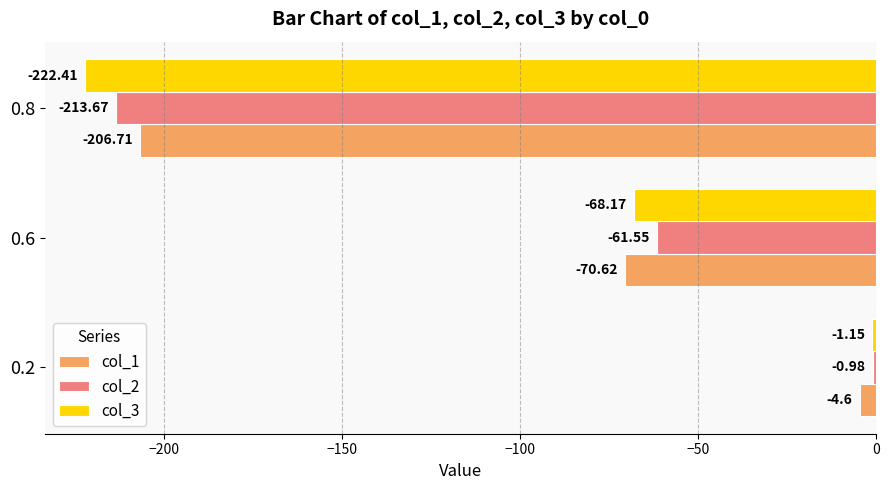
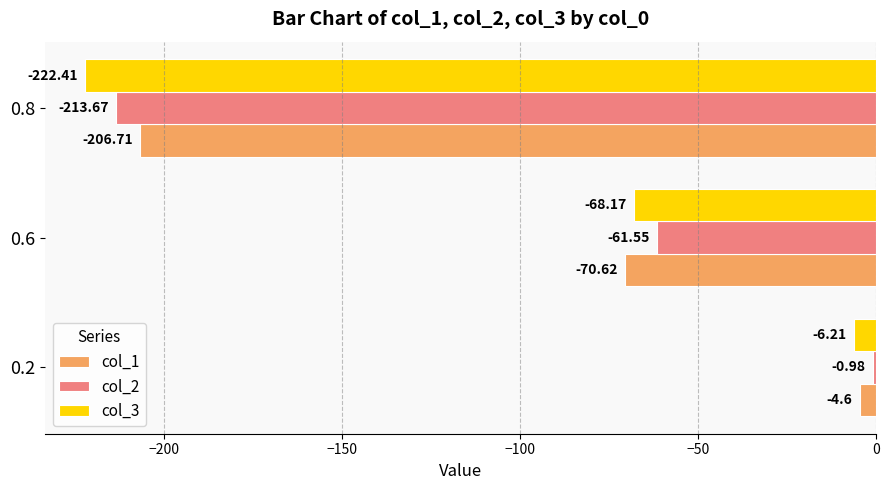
  {
    "col_3": {
      "0.8": -222.41,
      "0.6": -68.17,
-     "0.2": -1.15
+     "0.2": -6.21
    }
  }
